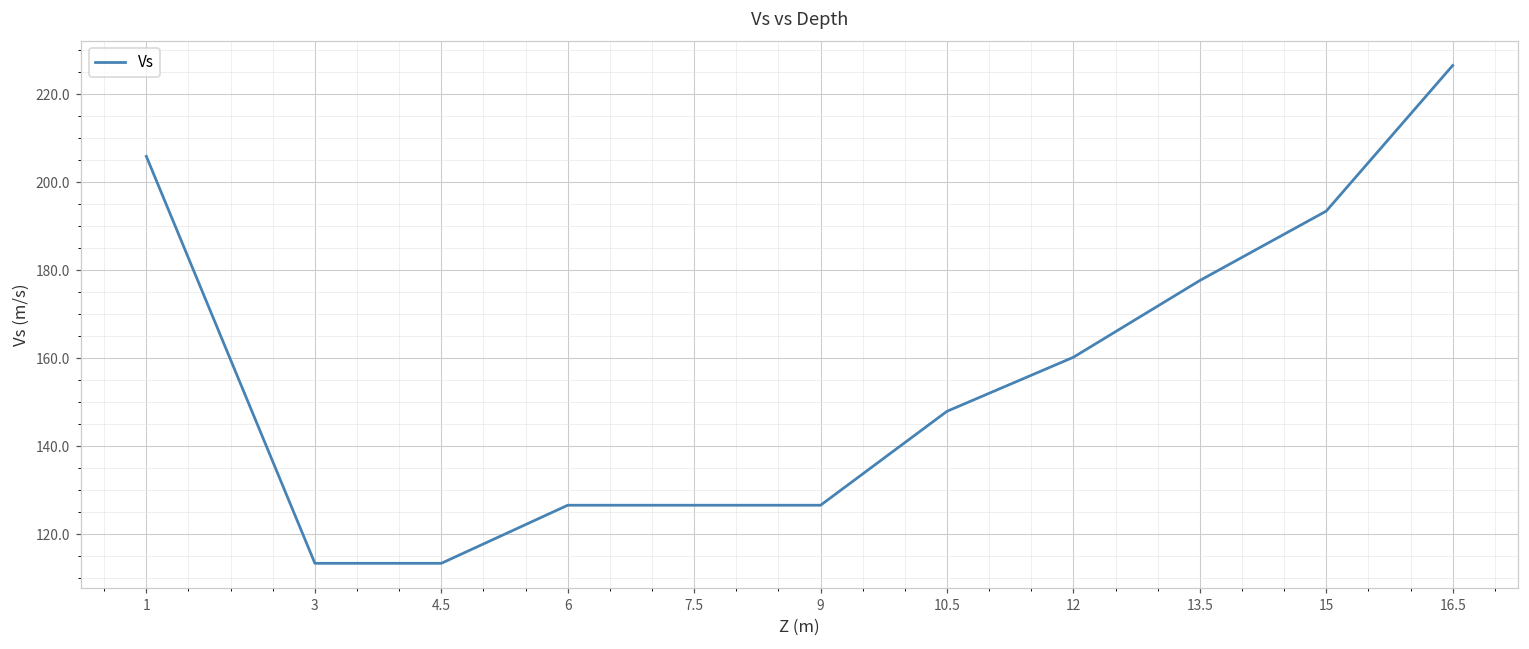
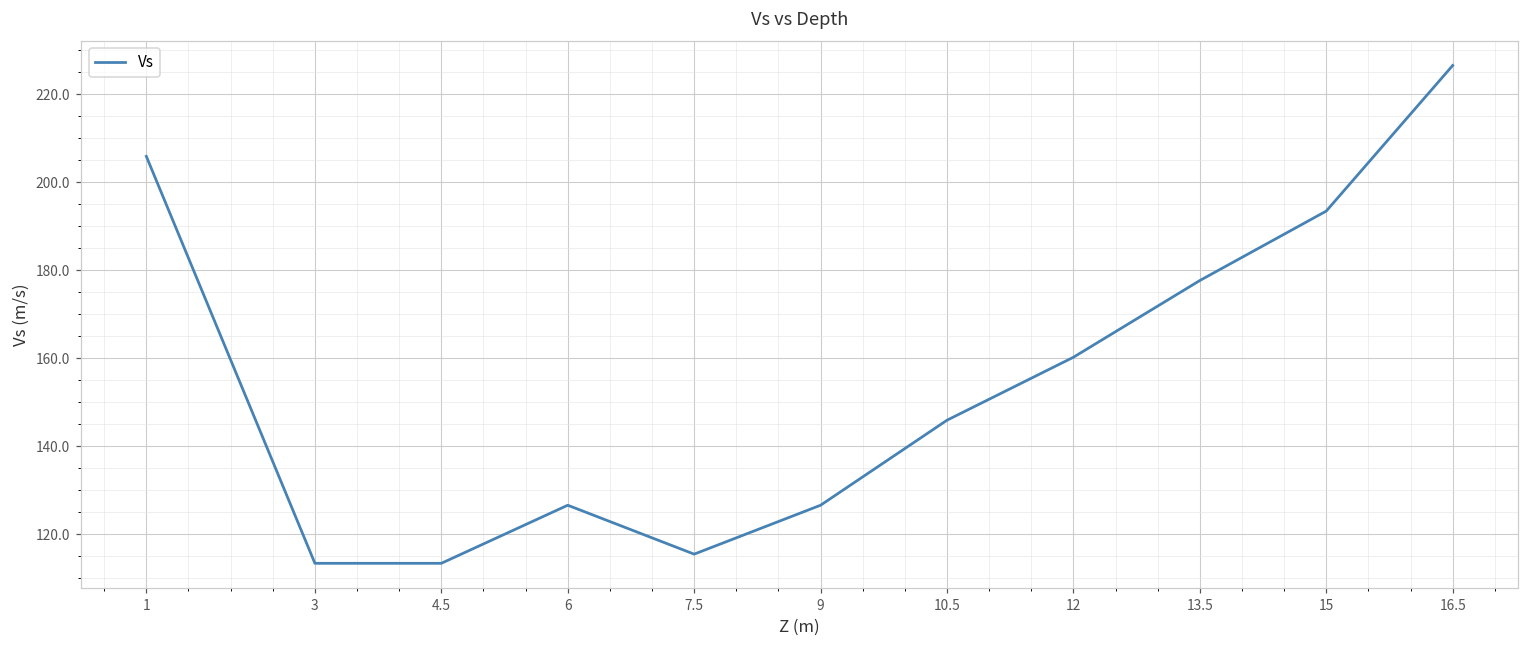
  {
    "1": 206,
    "3": 113,
    "4.5": 113,
    "6": 127,
-   "7.5": 127,
+   "7.5": 115,
    "9": 127,
-   "10.5": 148,
+   "10.5": 146,
    "12": 160,
    "13.5": 178,
    "15": 193,
    "16.5": 227
  }
